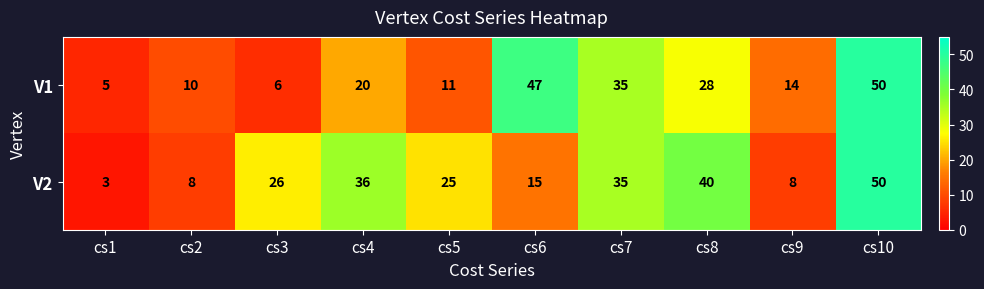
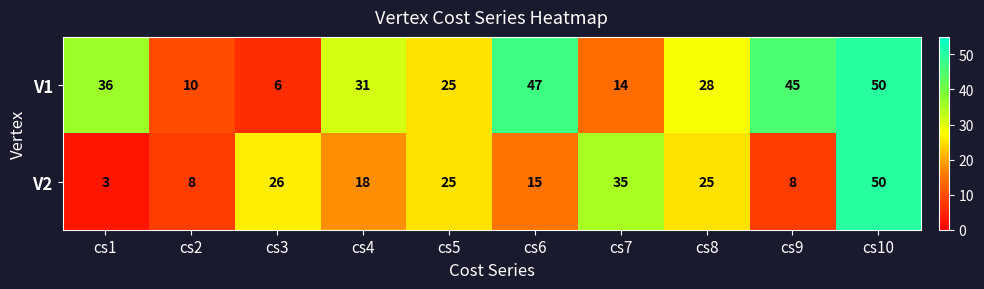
  {
    "V1": {
-     "cs1": 5,
+     "cs1": 36,
      "cs2": 10,
      "cs3": 6,
-     "cs4": 20,
-     "cs5": 11,
+     "cs4": 31,
+     "cs5": 25,
      "cs6": 47,
-     "cs7": 35,
+     "cs7": 14,
      "cs8": 28,
-     "cs9": 14,
+     "cs9": 45,
      "cs10": 50
    },
    "V2": {
      "cs1": 3,
      "cs2": 8,
      "cs3": 26,
-     "cs4": 36,
+     "cs4": 18,
      "cs5": 25,
      "cs6": 15,
      "cs7": 35,
-     "cs8": 40,
+     "cs8": 25,
      "cs9": 8,
      "cs10": 50
    }
  }
